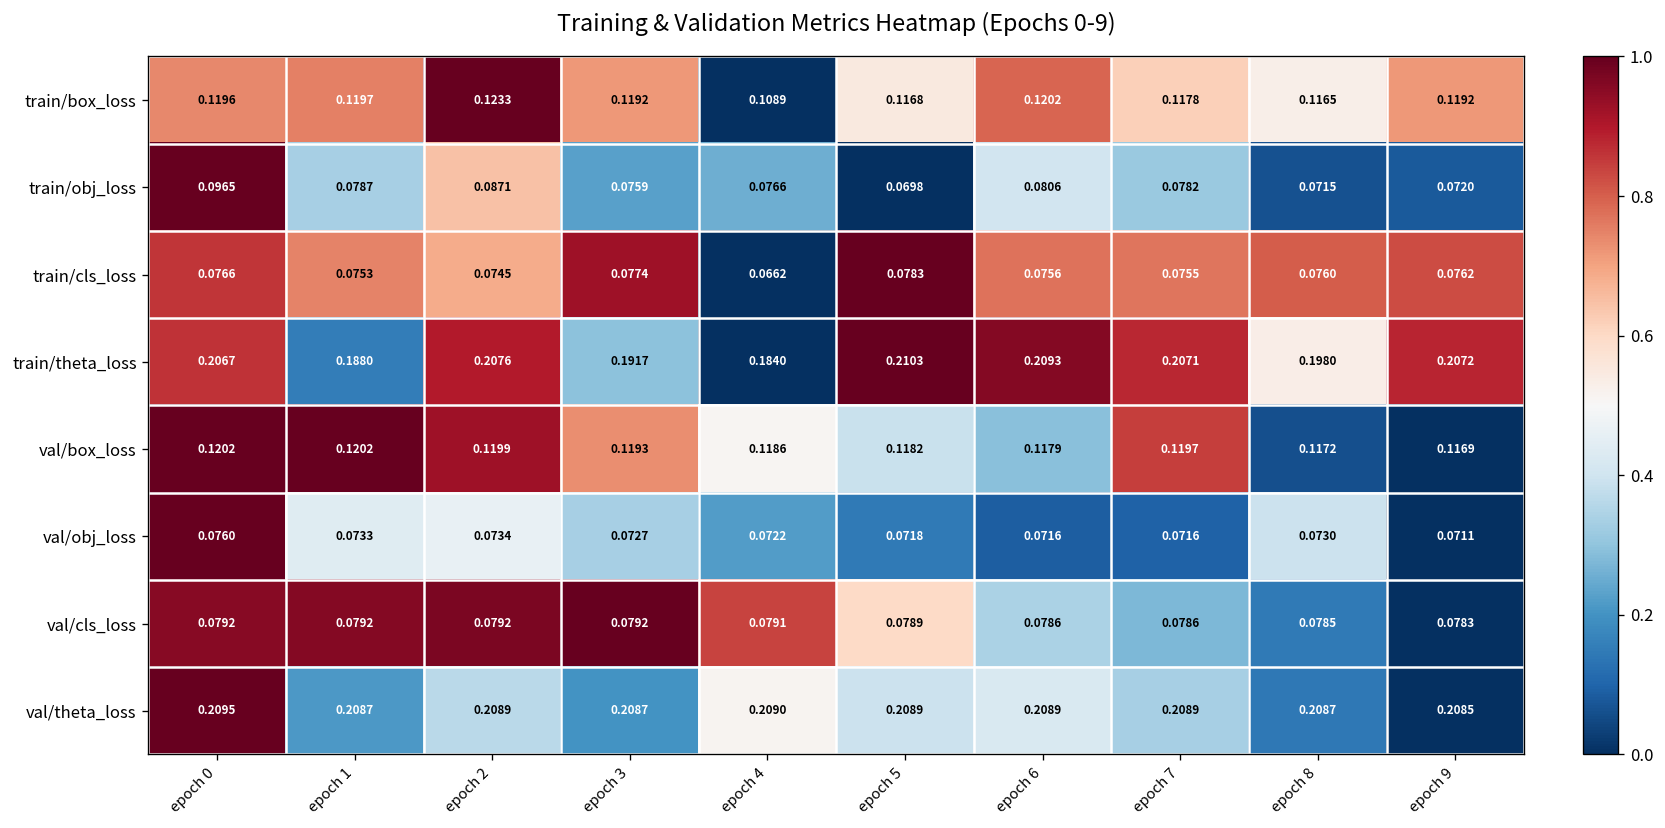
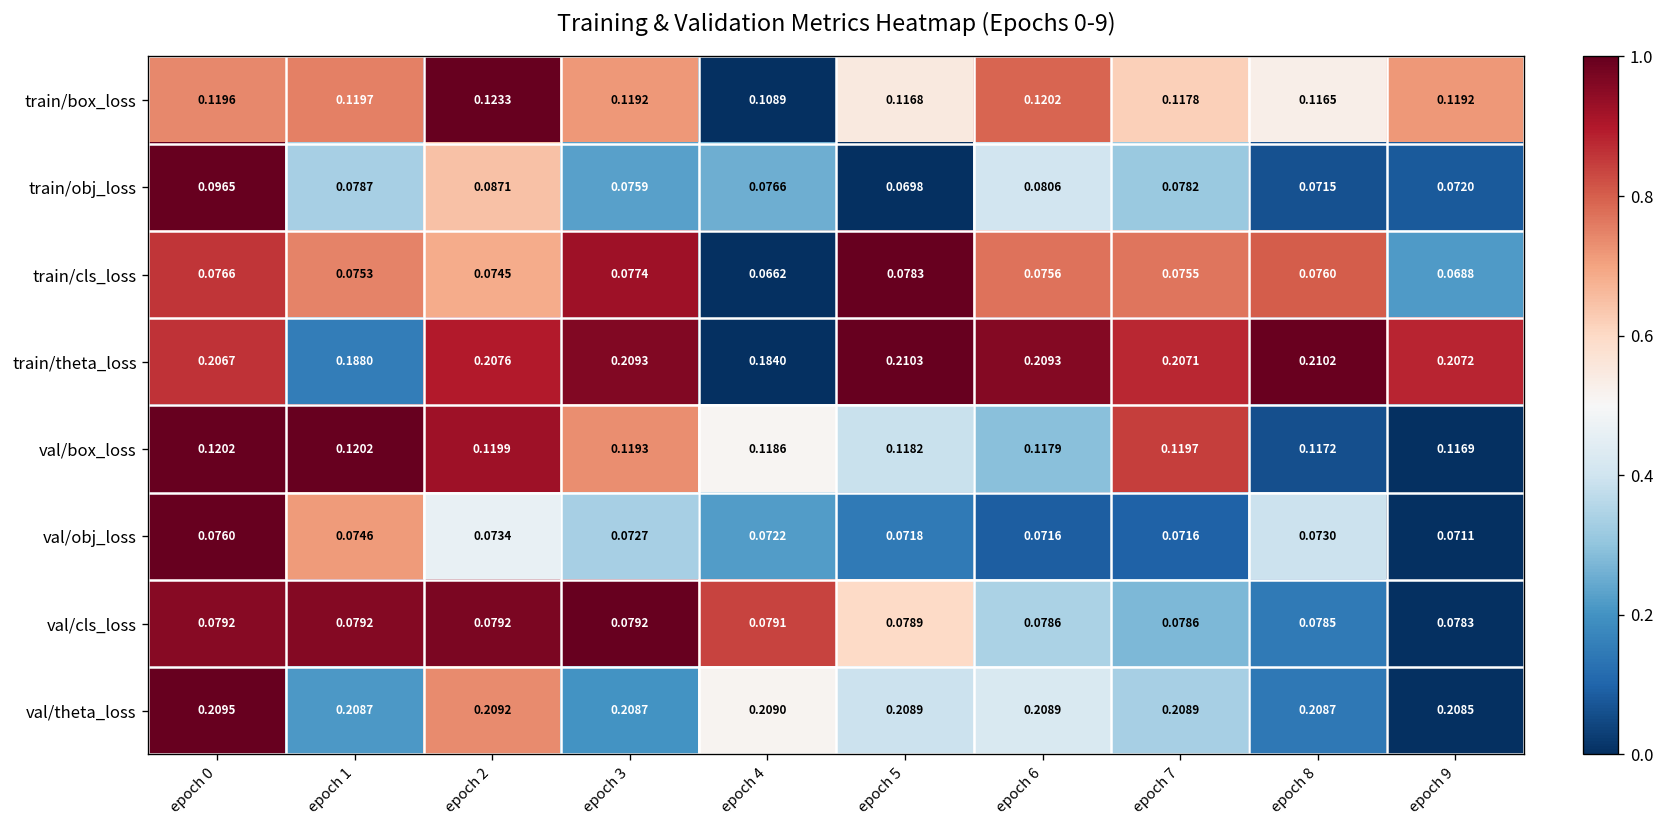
  {
    "train/box_loss": {
      "epoch 0": 0.1196,
      "epoch 1": 0.1197,
      "epoch 2": 0.1233,
      "epoch 3": 0.1192,
      "epoch 4": 0.1089,
      "epoch 5": 0.1168,
      "epoch 6": 0.1202,
      "epoch 7": 0.1178,
      "epoch 8": 0.1165,
      "epoch 9": 0.1192
    },
    "train/obj_loss": {
      "epoch 0": 0.0965,
      "epoch 1": 0.0787,
      "epoch 2": 0.0871,
      "epoch 3": 0.0759,
      "epoch 4": 0.0766,
      "epoch 5": 0.0698,
      "epoch 6": 0.0806,
      "epoch 7": 0.0782,
      "epoch 8": 0.0715,
      "epoch 9": 0.0720
    },
    "train/cls_loss": {
      "epoch 0": 0.0766,
      "epoch 1": 0.0753,
      "epoch 2": 0.0745,
      "epoch 3": 0.0774,
      "epoch 4": 0.0662,
      "epoch 5": 0.0783,
      "epoch 6": 0.0756,
      "epoch 7": 0.0755,
      "epoch 8": 0.0760,
-     "epoch 9": 0.0762
+     "epoch 9": 0.0688
    },
    "train/theta_loss": {
      "epoch 0": 0.2067,
      "epoch 1": 0.1880,
      "epoch 2": 0.2076,
-     "epoch 3": 0.1917,
+     "epoch 3": 0.2093,
      "epoch 4": 0.1840,
      "epoch 5": 0.2103,
      "epoch 6": 0.2093,
      "epoch 7": 0.2071,
-     "epoch 8": 0.1980,
+     "epoch 8": 0.2102,
      "epoch 9": 0.2072
    },
    "val/box_loss": {
      "epoch 0": 0.1202,
      "epoch 1": 0.1202,
      "epoch 2": 0.1199,
      "epoch 3": 0.1193,
      "epoch 4": 0.1186,
      "epoch 5": 0.1182,
      "epoch 6": 0.1179,
      "epoch 7": 0.1197,
      "epoch 8": 0.1172,
      "epoch 9": 0.1169
    },
    "val/obj_loss": {
      "epoch 0": 0.0760,
-     "epoch 1": 0.0733,
+     "epoch 1": 0.0746,
      "epoch 2": 0.0734,
      "epoch 3": 0.0727,
      "epoch 4": 0.0722,
      "epoch 5": 0.0718,
      "epoch 6": 0.0716,
      "epoch 7": 0.0716,
      "epoch 8": 0.0730,
      "epoch 9": 0.0711
    },
    "val/cls_loss": {
      "epoch 0": 0.0792,
      "epoch 1": 0.0792,
      "epoch 2": 0.0792,
      "epoch 3": 0.0792,
      "epoch 4": 0.0791,
      "epoch 5": 0.0789,
      "epoch 6": 0.0786,
      "epoch 7": 0.0786,
      "epoch 8": 0.0785,
      "epoch 9": 0.0783
    },
    "val/theta_loss": {
      "epoch 0": 0.2095,
      "epoch 1": 0.2087,
-     "epoch 2": 0.2089,
+     "epoch 2": 0.2092,
      "epoch 3": 0.2087,
      "epoch 4": 0.2090,
      "epoch 5": 0.2089,
      "epoch 6": 0.2089,
      "epoch 7": 0.2089,
      "epoch 8": 0.2087,
      "epoch 9": 0.2085
    }
  }
